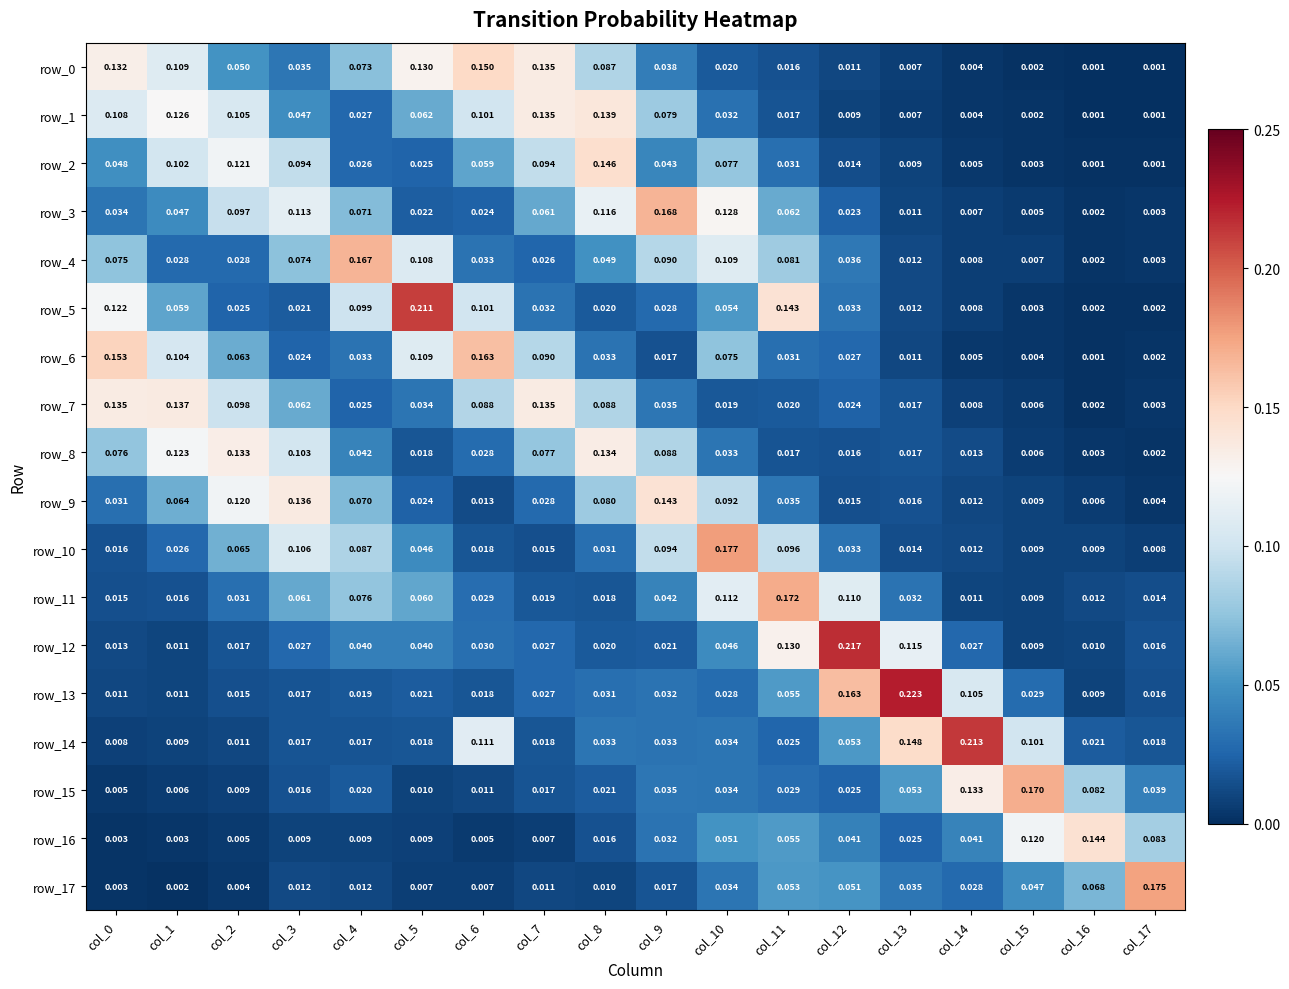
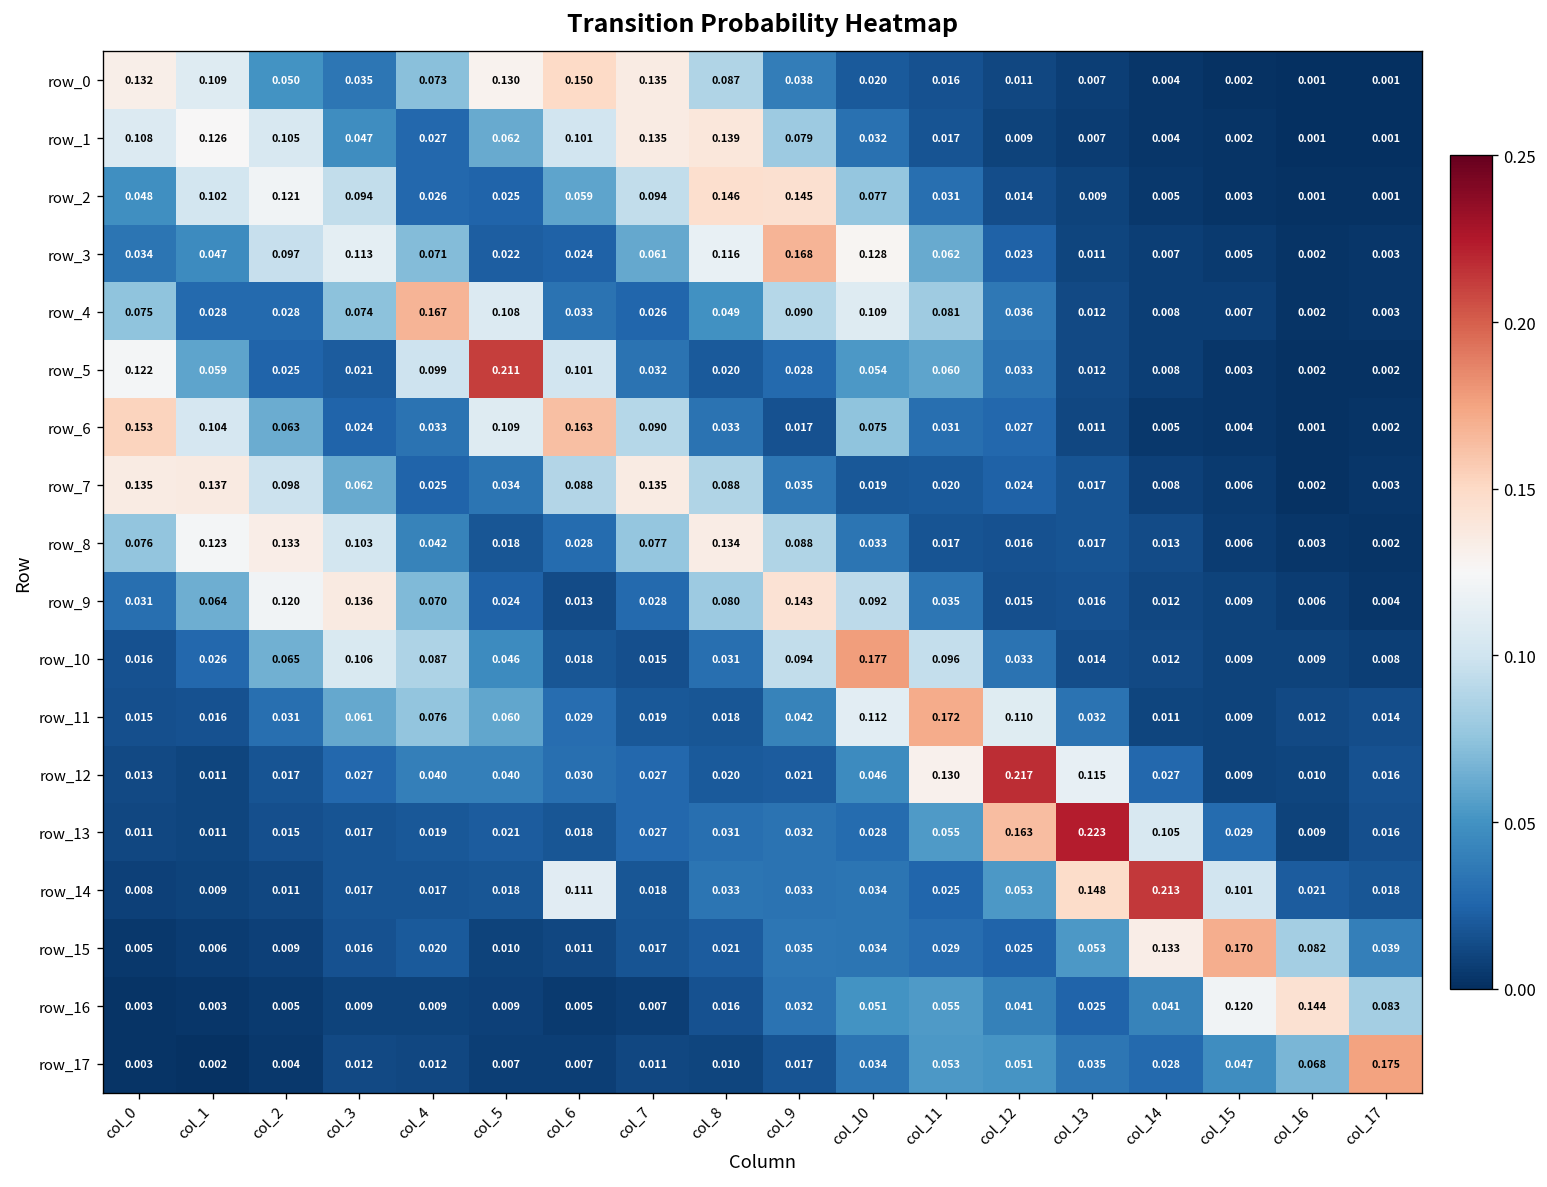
  {
    "row_2": {
      "col_0": 0.048,
      "col_1": 0.102,
      "col_2": 0.121,
      "col_3": 0.094,
      "col_4": 0.026,
      "col_5": 0.025,
      "col_6": 0.059,
      "col_7": 0.094,
      "col_8": 0.146,
-     "col_9": 0.043,
+     "col_9": 0.145,
      "col_10": 0.077,
      "col_11": 0.031,
      "col_12": 0.014,
      "col_13": 0.009,
      "col_14": 0.005,
      "col_15": 0.003,
      "col_16": 0.001,
      "col_17": 0.001
    },
    "row_5": {
      "col_0": 0.122,
      "col_1": 0.059,
      "col_2": 0.025,
      "col_3": 0.021,
      "col_4": 0.099,
      "col_5": 0.211,
      "col_6": 0.101,
      "col_7": 0.032,
      "col_8": 0.020,
      "col_9": 0.028,
      "col_10": 0.054,
-     "col_11": 0.143,
+     "col_11": 0.060,
      "col_12": 0.033,
      "col_13": 0.012,
      "col_14": 0.008,
      "col_15": 0.003,
      "col_16": 0.002,
      "col_17": 0.002
    }
  }
